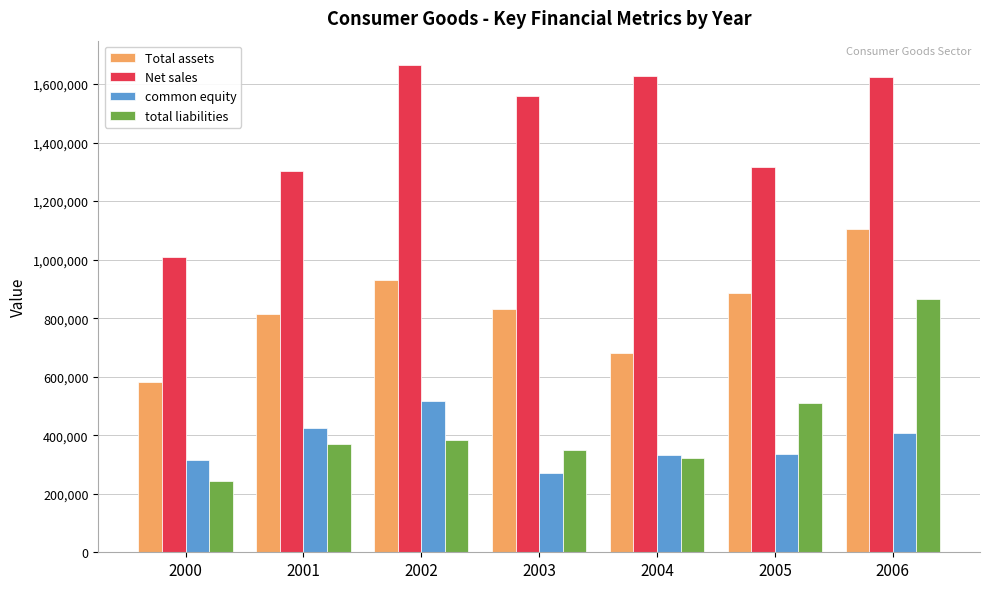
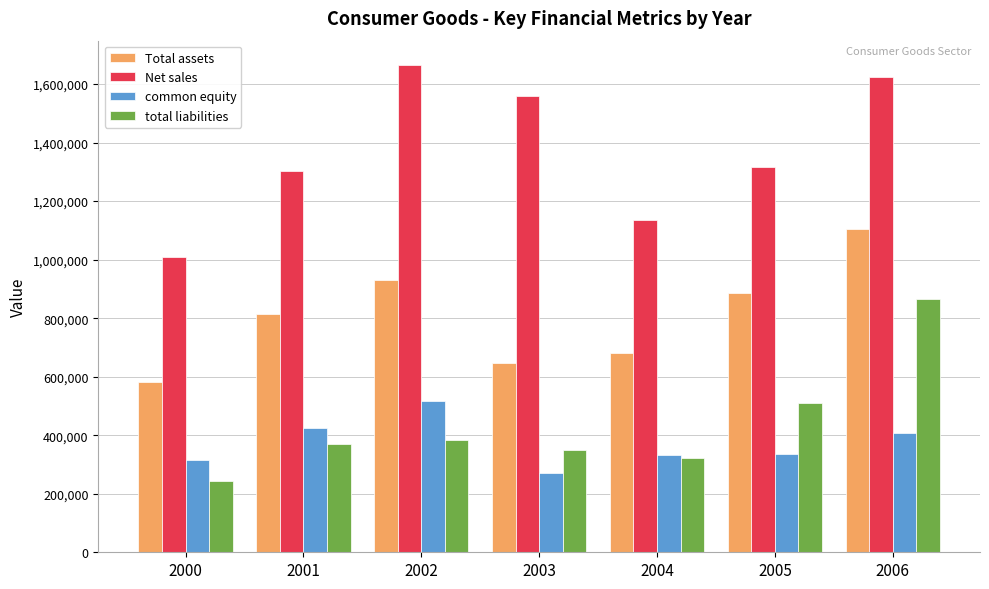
  {
    "Total assets": {
      "2000": "580,000",
      "2001": "820,000",
      "2002": "930,000",
-     "2003": "830,000",
+     "2003": "650,000",
      "2004": "680,000",
      "2005": "880,000",
      "2006": "1,110,000"
    },
    "Net sales": {
      "2000": "1,010,000",
      "2001": "1,300,000",
      "2002": "1,670,000",
      "2003": "1,560,000",
-     "2004": "1,630,000",
+     "2004": "1,130,000",
      "2005": "1,320,000",
      "2006": "1,620,000"
    },
    "common equity": {
      "2000": "320,000",
      "2001": "420,000",
      "2002": "520,000",
      "2003": "270,000",
      "2004": "330,000",
      "2005": "340,000",
      "2006": "410,000"
    },
    "total liabilities": {
      "2000": "240,000",
      "2001": "370,000",
      "2002": "380,000",
      "2003": "350,000",
      "2004": "320,000",
      "2005": "510,000",
      "2006": "870,000"
    }
  }
